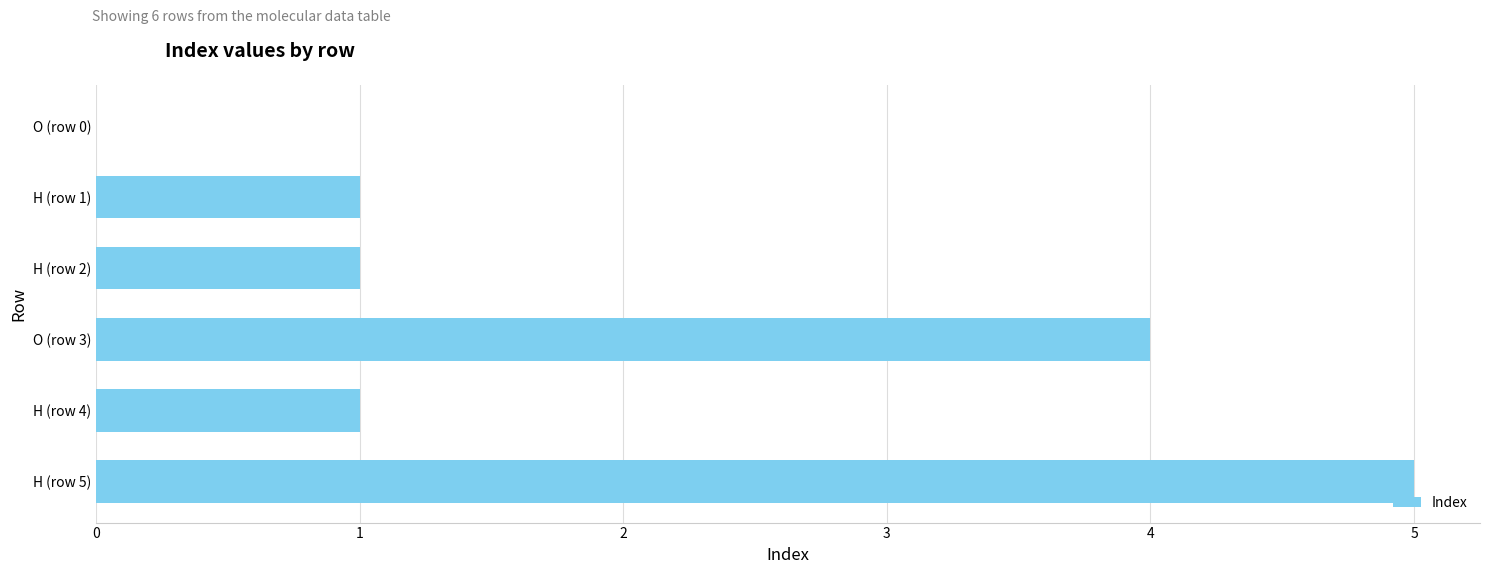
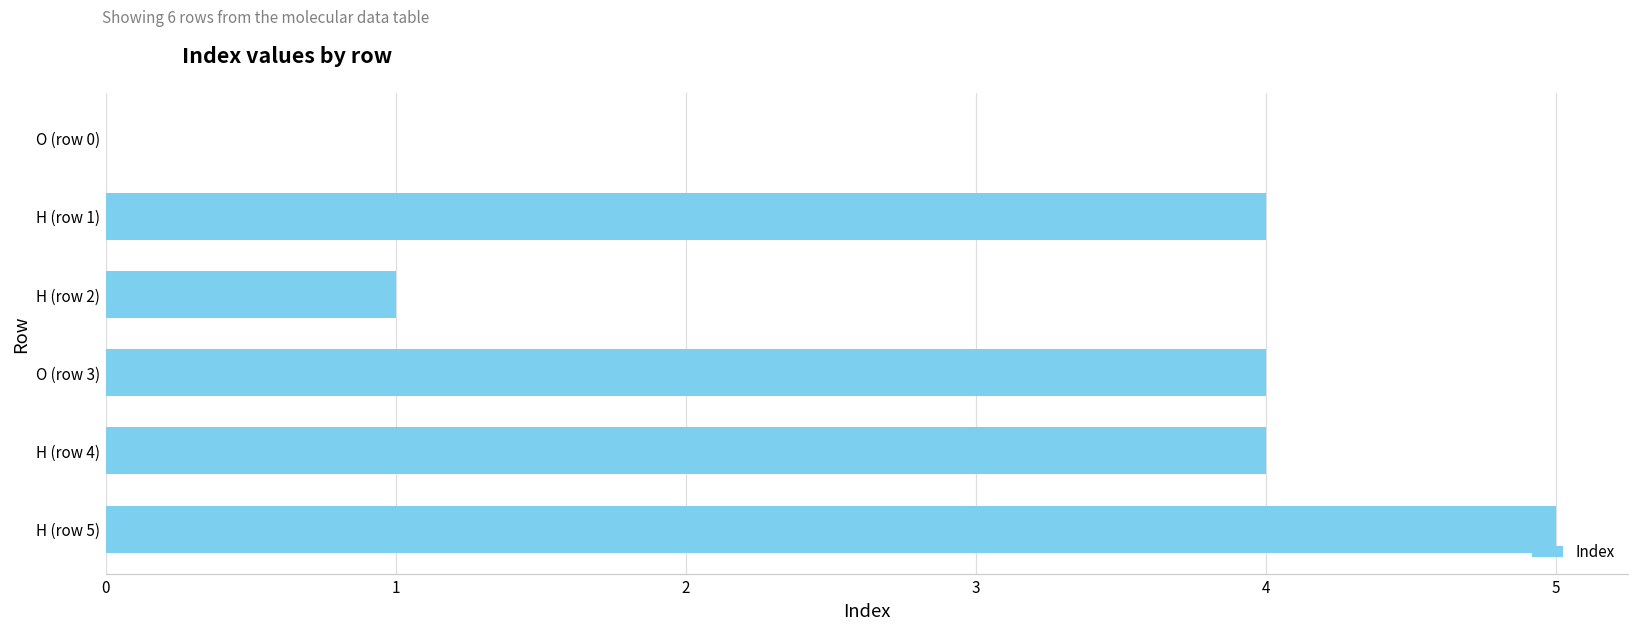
  {
    "O (row 0)": 0,
-   "H (row 1)": 1,
+   "H (row 1)": 4,
    "H (row 2)": 1,
    "O (row 3)": 4,
-   "H (row 4)": 1,
+   "H (row 4)": 4,
    "H (row 5)": 5
  }
